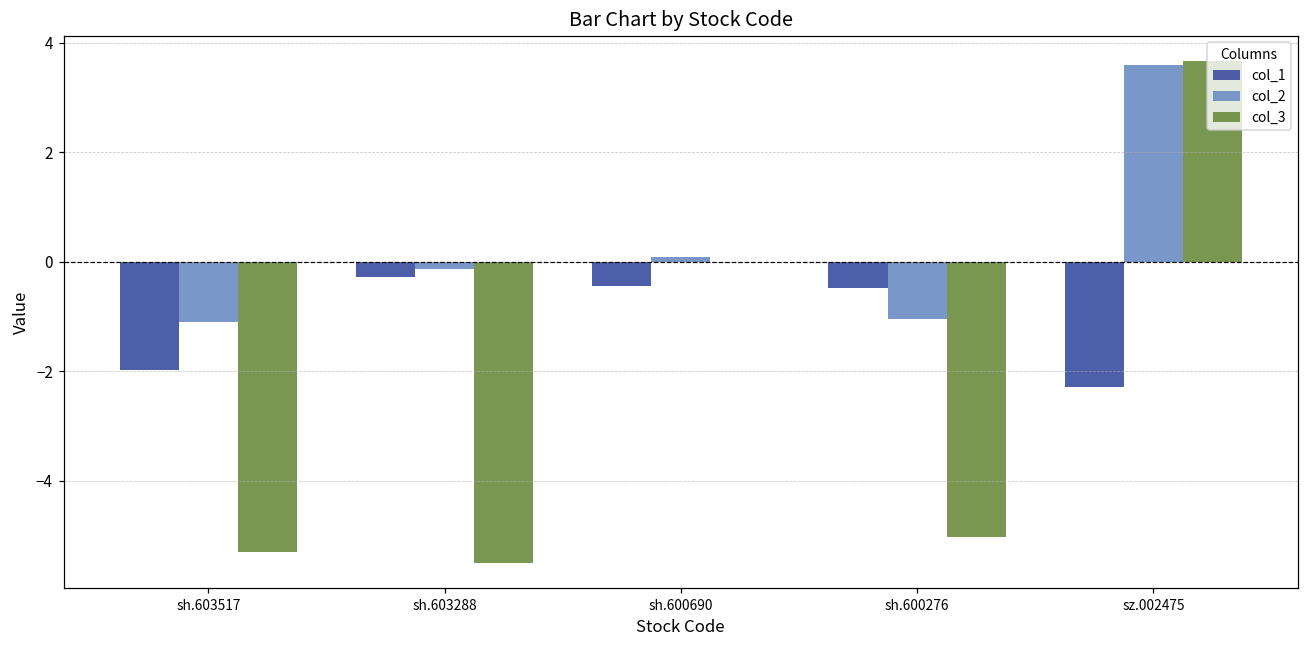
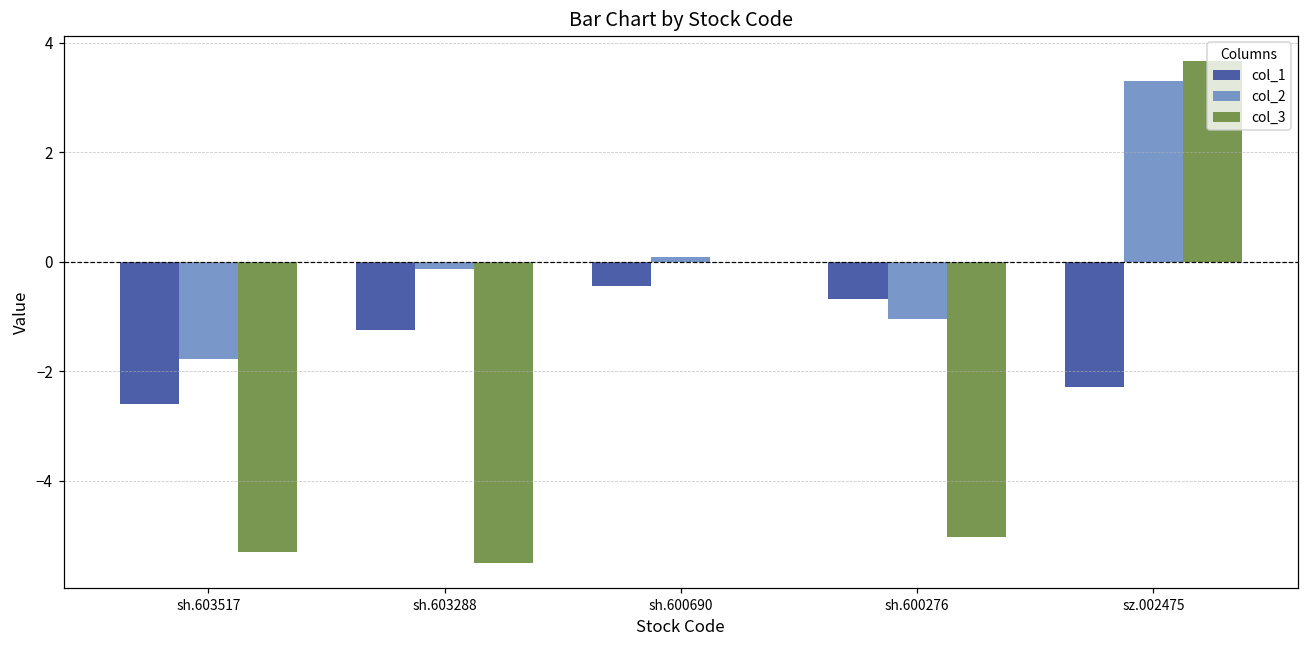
  {
    "col_1": {
-     "sh.603517": -2.0,
-     "sh.603288": -0.3,
+     "sh.603517": -2.6,
+     "sh.603288": -1.2,
      "sh.600690": -0.4,
-     "sh.600276": -0.5,
+     "sh.600276": -0.7,
      "sz.002475": -2.3
    },
    "col_2": {
-     "sh.603517": -1.1,
+     "sh.603517": -1.8,
      "sh.603288": -0.1,
      "sh.600690": 0.1,
      "sh.600276": -1.0,
-     "sz.002475": 3.6
+     "sz.002475": 3.3
    },
    "col_3": {
      "sh.603517": -5.3,
      "sh.603288": -5.5,
      "sh.600690": 0.0,
      "sh.600276": -5.0
    }
  }
